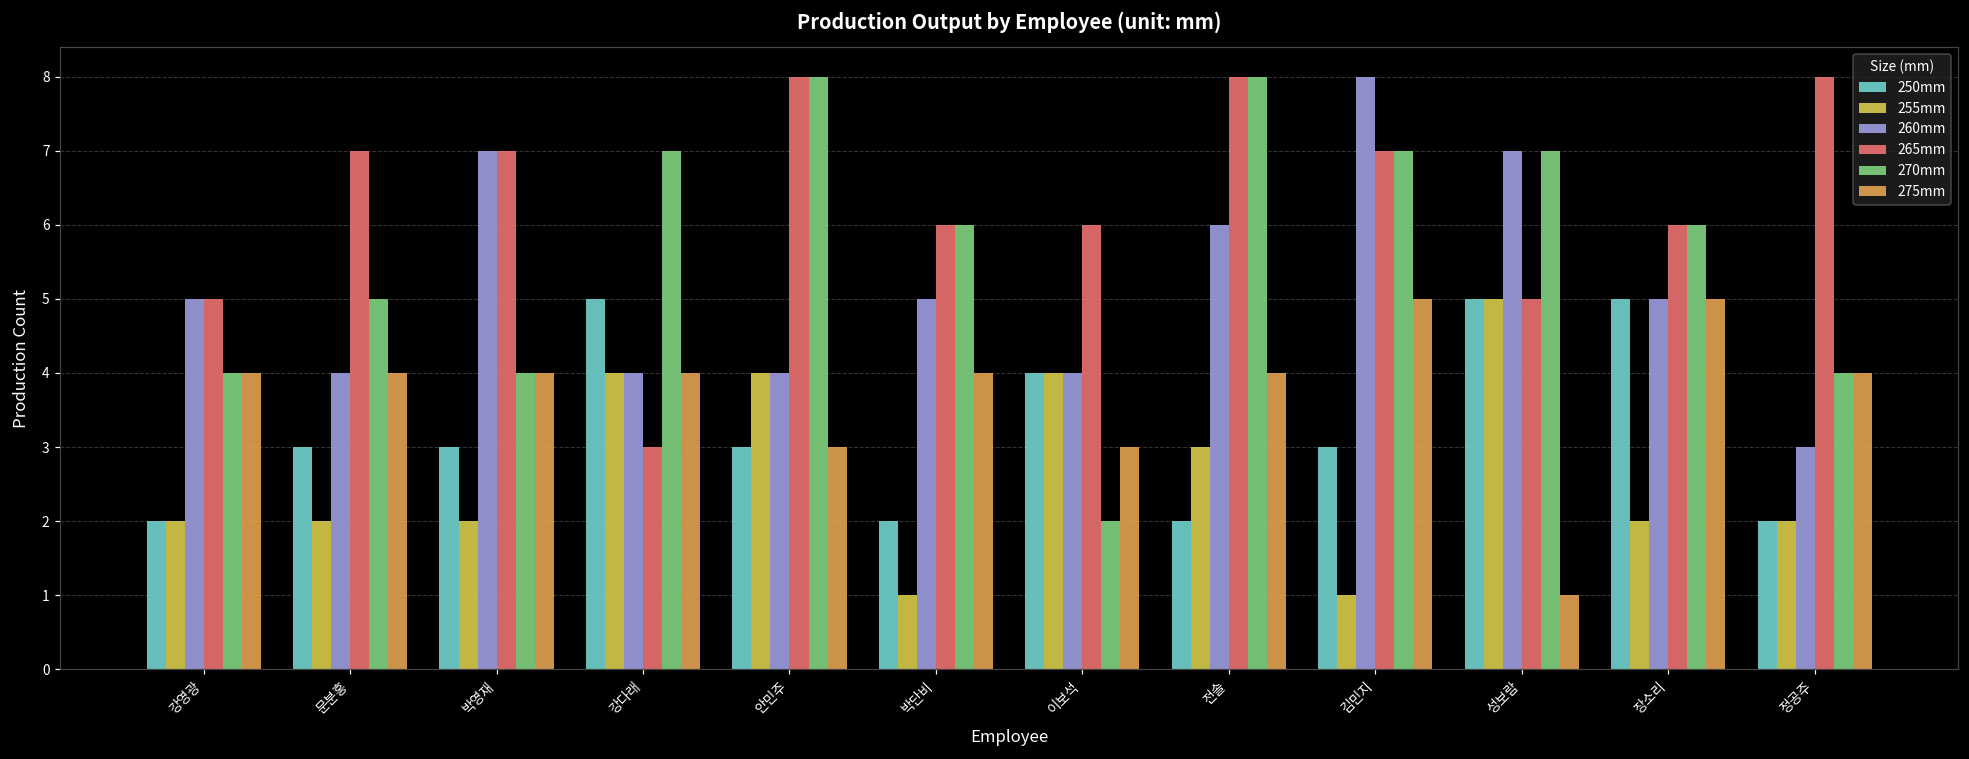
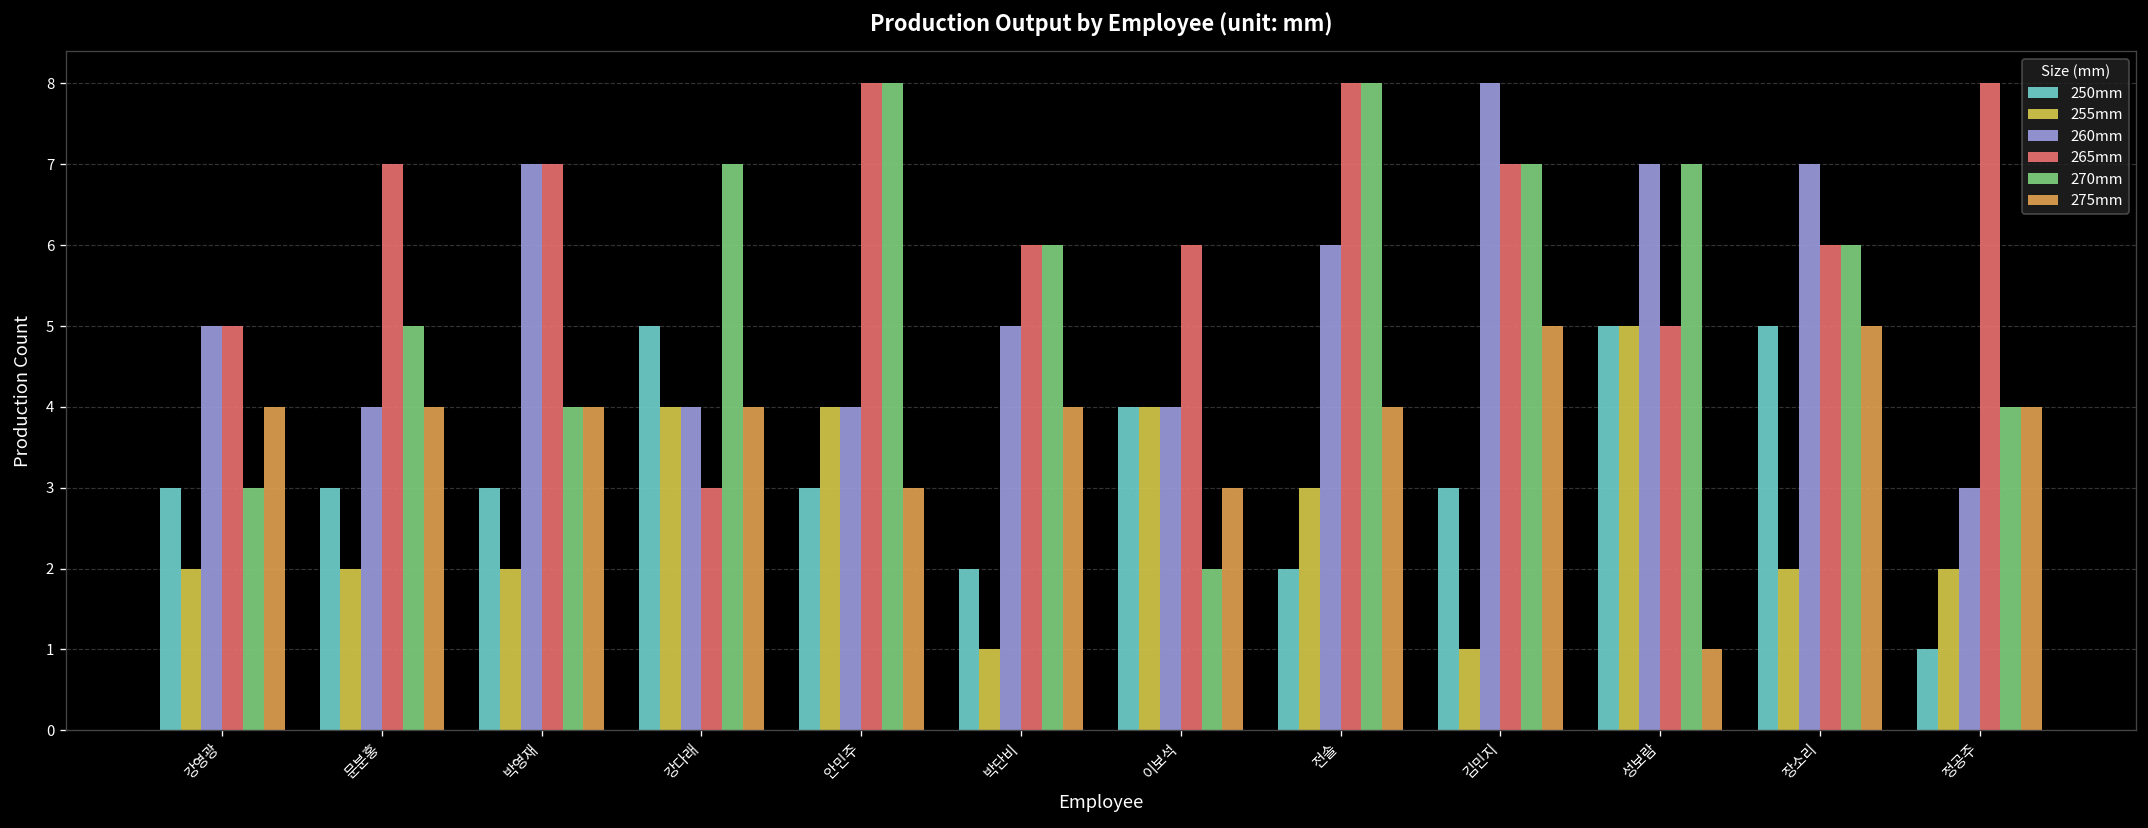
  {
    "250mm": {
-     "강영광": 2,
+     "강영광": 3,
      "문분홍": 3,
      "박영재": 3,
      "강다래": 5,
      "안민주": 3,
      "박단비": 2,
      "이보석": 4,
      "전솔": 2,
      "김민지": 3,
      "성보람": 5,
      "장소리": 5,
-     "정공주": 2
+     "정공주": 1
    },
    "260mm": {
      "강영광": 5,
      "문분홍": 4,
      "박영재": 7,
      "강다래": 4,
      "안민주": 4,
      "박단비": 5,
      "이보석": 4,
      "전솔": 6,
      "김민지": 8,
      "성보람": 7,
-     "장소리": 5,
+     "장소리": 7,
      "정공주": 3
    },
    "270mm": {
-     "강영광": 4,
+     "강영광": 3,
      "문분홍": 5,
      "박영재": 4,
      "강다래": 7,
      "안민주": 8,
      "박단비": 6,
      "이보석": 2,
      "전솔": 8,
      "김민지": 7,
      "성보람": 7,
      "장소리": 6,
      "정공주": 4
    }
  }
